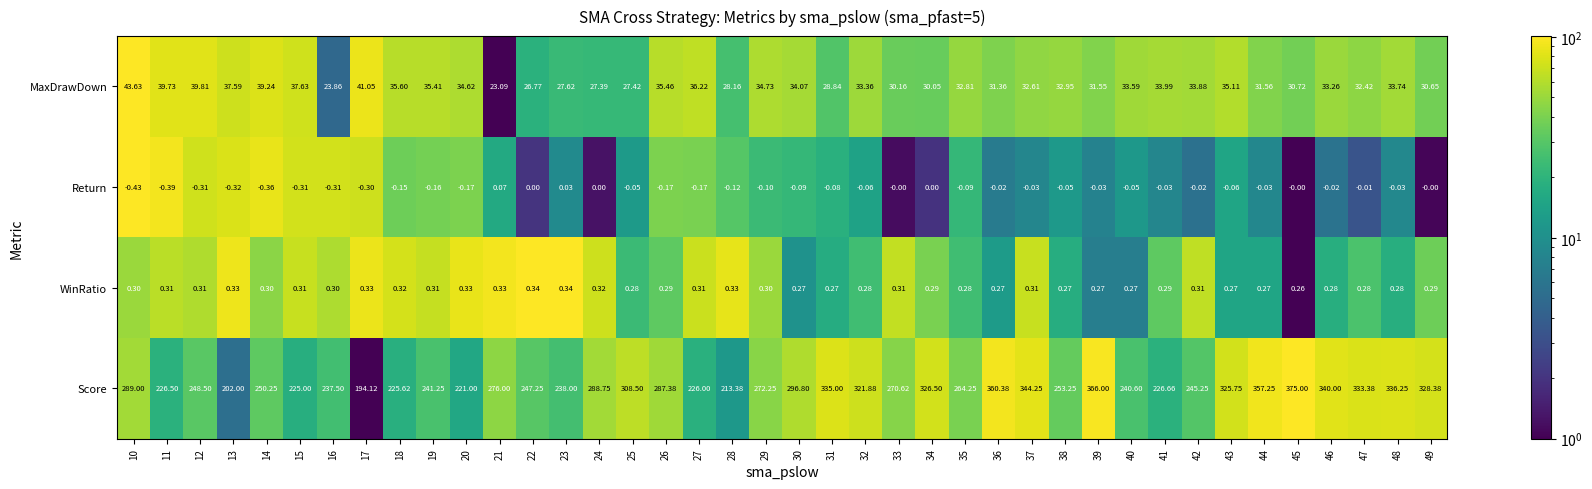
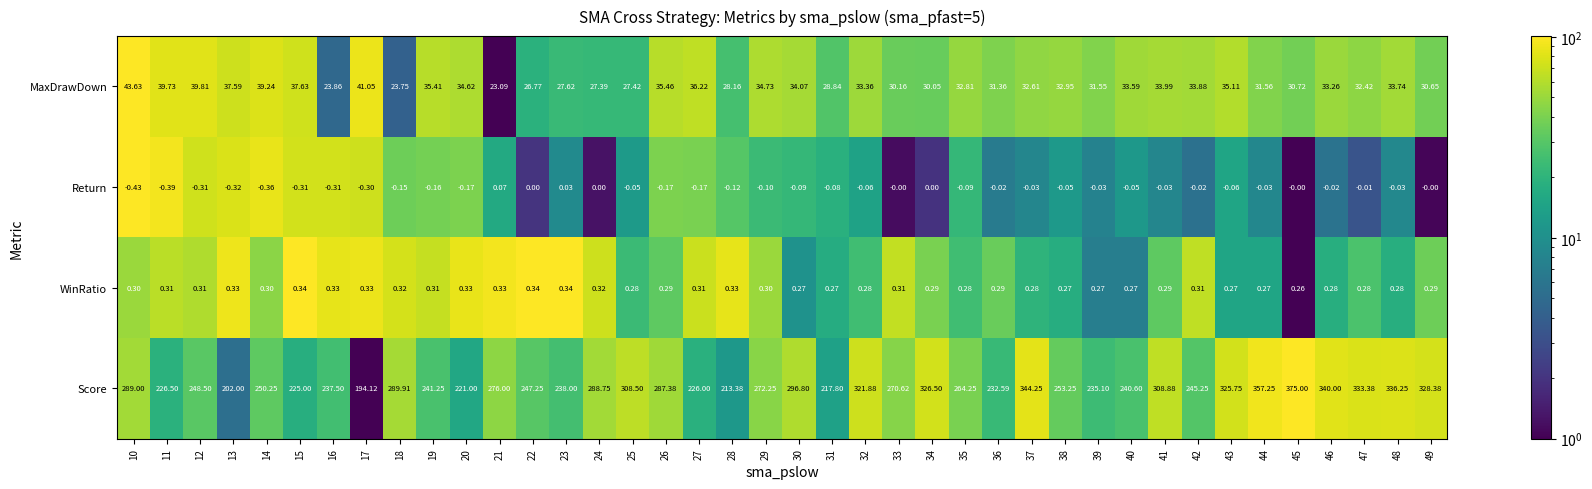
  {
    "MaxDrawDown": {
      "10": 43.63,
      "11": 39.73,
      "12": 39.81,
      "13": 37.59,
      "14": 39.24,
      "15": 37.63,
      "16": 23.86,
      "17": 41.05,
-     "18": 35.60,
+     "18": 23.75,
      "19": 35.41,
      "20": 34.62,
      "21": 23.09,
      "22": 26.77,
      "23": 27.62,
      "24": 27.39,
      "25": 27.42,
      "26": 35.46,
      "27": 36.22,
      "28": 28.16,
      "29": 34.73,
      "30": 34.07,
      "31": 28.84,
      "32": 33.36,
      "33": 30.16,
      "34": 30.05,
      "35": 32.81,
      "36": 31.36,
      "37": 32.61,
      "38": 32.95,
      "39": 31.55,
      "40": 33.59,
      "41": 33.99,
      "42": 33.88,
      "43": 35.11,
      "44": 31.56,
      "45": 30.72,
      "46": 33.26,
      "47": 32.42,
      "48": 33.74,
      "49": 30.65
    },
    "Return": {
      "10": -0.43,
      "11": -0.39,
      "12": -0.31,
      "13": -0.32,
      "14": -0.36,
      "15": -0.31,
      "16": -0.31,
      "17": -0.30,
      "18": -0.15,
      "19": -0.16,
      "20": -0.17,
      "21": 0.07,
      "22": 0.00,
      "23": 0.03,
      "24": 0.00,
      "25": -0.05,
      "26": -0.17,
      "27": -0.17,
      "28": -0.12,
      "29": -0.10,
      "30": -0.09,
      "31": -0.08,
      "32": -0.06,
      "33": -0.00,
      "34": 0.00,
      "35": -0.09,
      "36": -0.02,
      "37": -0.03,
      "38": -0.05,
      "39": -0.03,
      "40": -0.05,
      "41": -0.03,
      "42": -0.02,
      "43": -0.06,
      "44": -0.03,
      "45": -0.00,
      "46": -0.02,
      "47": -0.01,
      "48": -0.03,
      "49": -0.00
    },
    "WinRatio": {
      "10": 0.30,
      "11": 0.31,
      "12": 0.31,
      "13": 0.33,
      "14": 0.30,
-     "15": 0.31,
-     "16": 0.30,
+     "15": 0.34,
+     "16": 0.33,
      "17": 0.33,
      "18": 0.32,
      "19": 0.31,
      "20": 0.33,
      "21": 0.33,
      "22": 0.34,
      "23": 0.34,
      "24": 0.32,
      "25": 0.28,
      "26": 0.29,
      "27": 0.31,
      "28": 0.33,
      "29": 0.30,
      "30": 0.27,
      "31": 0.27,
      "32": 0.28,
      "33": 0.31,
      "34": 0.29,
      "35": 0.28,
-     "36": 0.27,
-     "37": 0.31,
+     "36": 0.29,
+     "37": 0.28,
      "38": 0.27,
      "39": 0.27,
      "40": 0.27,
      "41": 0.29,
      "42": 0.31,
      "43": 0.27,
      "44": 0.27,
      "45": 0.26,
      "46": 0.28,
      "47": 0.28,
      "48": 0.28,
      "49": 0.29
    },
    "Score": {
      "10": 289.00,
      "11": 226.50,
      "12": 248.50,
      "13": 202.00,
      "14": 250.25,
      "15": 225.00,
      "16": 237.50,
      "17": 194.12,
-     "18": 225.62,
+     "18": 289.91,
      "19": 241.25,
      "20": 221.00,
      "21": 276.00,
      "22": 247.25,
      "23": 238.00,
      "24": 288.75,
      "25": 308.50,
      "26": 287.38,
      "27": 226.00,
      "28": 213.38,
      "29": 272.25,
      "30": 296.80,
-     "31": 335.00,
+     "31": 217.80,
      "32": 321.88,
      "33": 270.62,
      "34": 326.50,
      "35": 264.25,
-     "36": 360.38,
+     "36": 232.59,
      "37": 344.25,
      "38": 253.25,
-     "39": 366.00,
+     "39": 235.10,
      "40": 240.60,
-     "41": 226.66,
+     "41": 308.88,
      "42": 245.25,
      "43": 325.75,
      "44": 357.25,
      "45": 375.00,
      "46": 340.00,
      "47": 333.38,
      "48": 336.25,
      "49": 328.38
    }
  }
